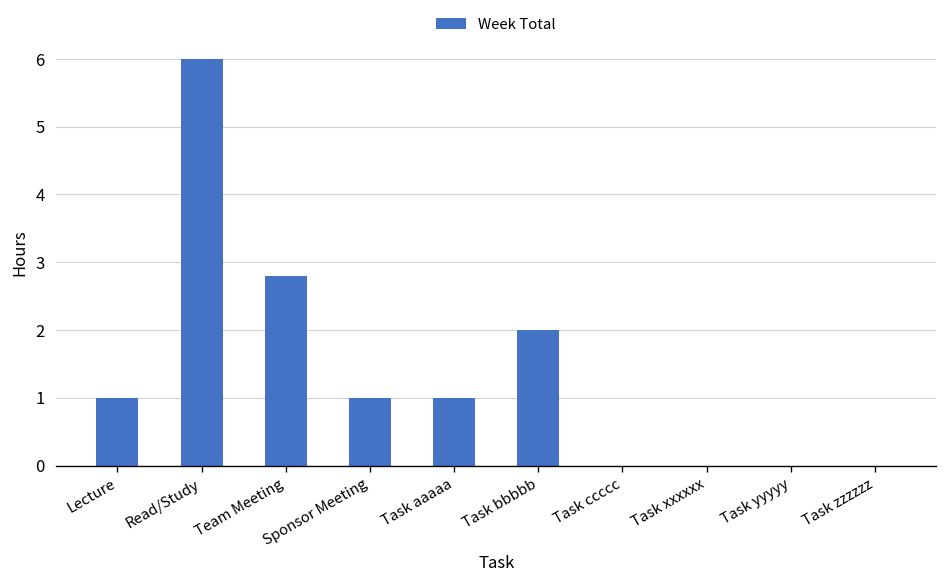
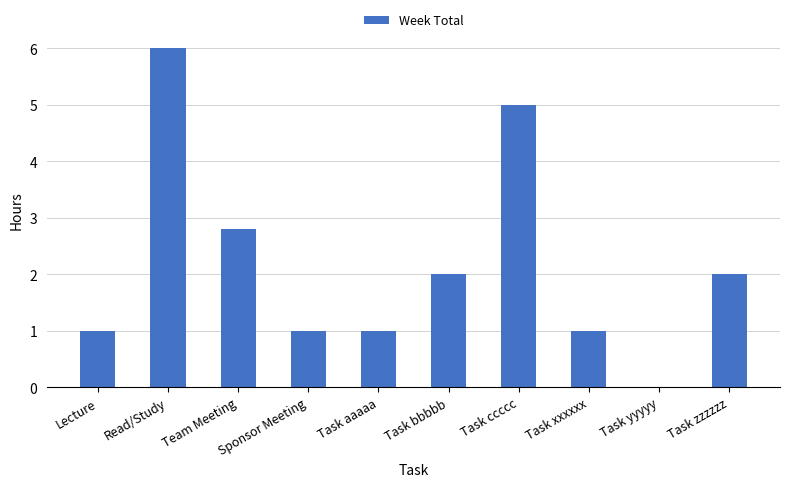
  {
    "Lecture": 1,
    "Read/Study": 6,
    "Team Meeting": 2.8,
    "Sponsor Meeting": 1,
    "Task aaaaa": 1,
    "Task bbbbb": 2,
-   "Task ccccc": 0,
-   "Task xxxxxx": 0,
+   "Task ccccc": 5,
+   "Task xxxxxx": 1,
    "Task yyyyy": 0,
-   "Task zzzzzz": 0
+   "Task zzzzzz": 2
  }
